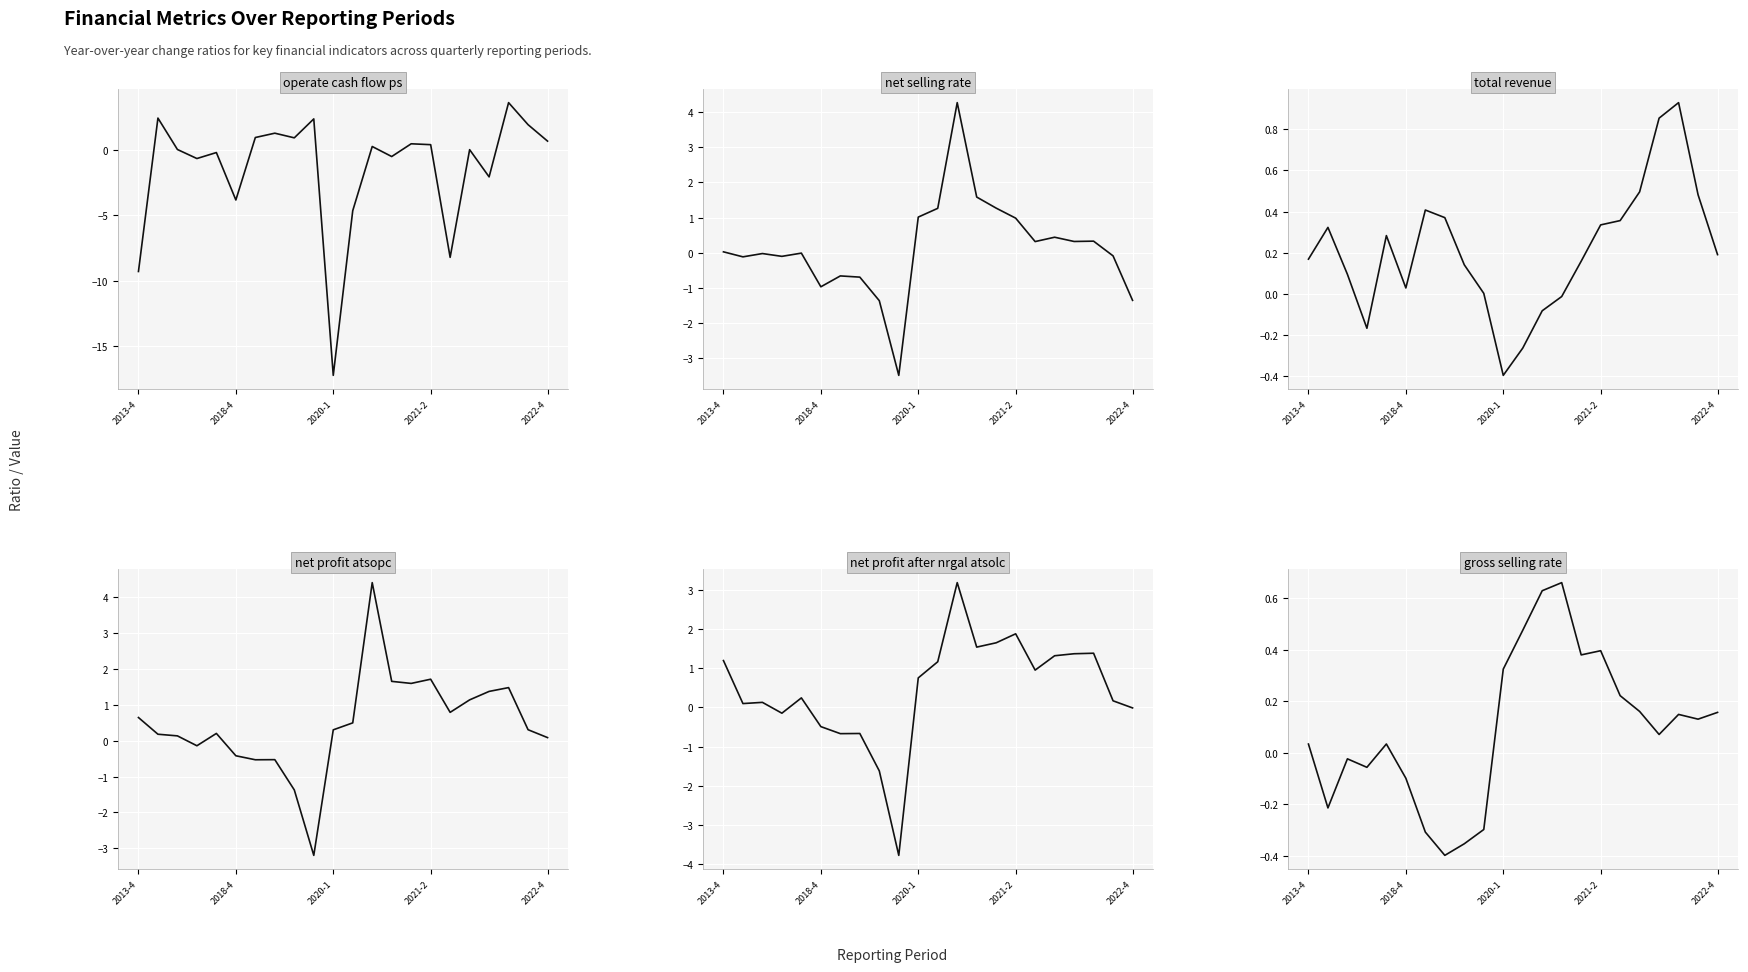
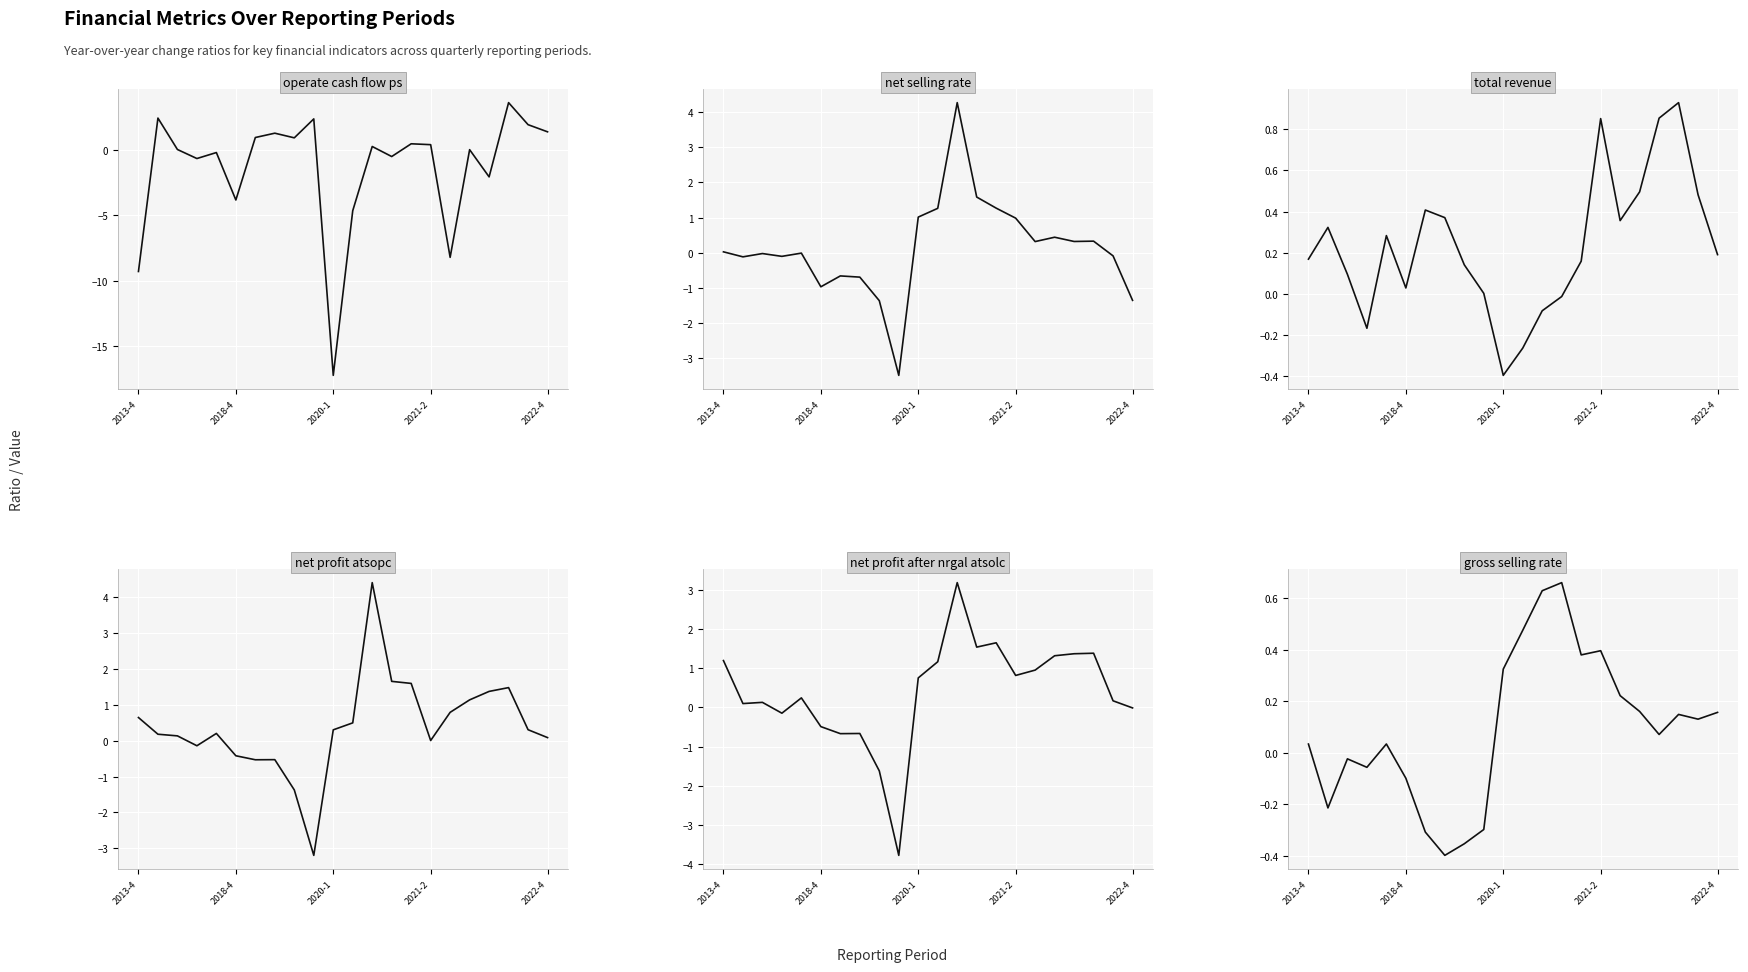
  {
    "operate cash flow ps": {
      "2013-4": -9.3,
      "2018-4": -3.8,
      "2020-1": -17.3,
      "2021-2": 0.4,
-     "2022-4": 0.7
+     "2022-4": 1.4
    },
    "net selling rate": {
      "2013-4": 0.0,
      "2018-4": -1.0,
      "2020-1": 1.0,
      "2021-2": 1.0,
      "2022-4": -1.4
    },
    "total revenue": {
      "2013-4": 0.17,
      "2018-4": 0.03,
      "2020-1": -0.39,
-     "2021-2": 0.34,
+     "2021-2": 0.85,
      "2022-4": 0.19
    },
    "net profit atsopc": {
      "2013-4": 0.6,
      "2018-4": -0.4,
      "2020-1": 0.3,
-     "2021-2": 1.7,
+     "2021-2": 0.0,
      "2022-4": 0.1
    },
    "net profit after nrgal atsolc": {
      "2013-4": 1.2,
      "2018-4": -0.5,
      "2020-1": 0.8,
-     "2021-2": 1.9,
+     "2021-2": 0.8,
      "2022-4": 0.0
    },
    "gross selling rate": {
      "2013-4": 0.03,
      "2018-4": -0.10,
      "2020-1": 0.32,
      "2021-2": 0.40,
      "2022-4": 0.16
    }
  }
